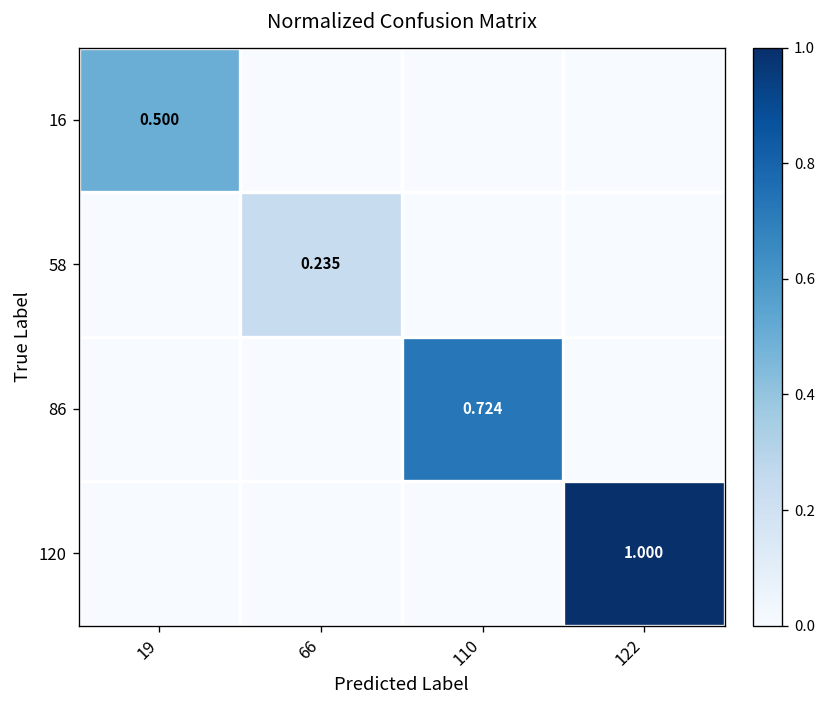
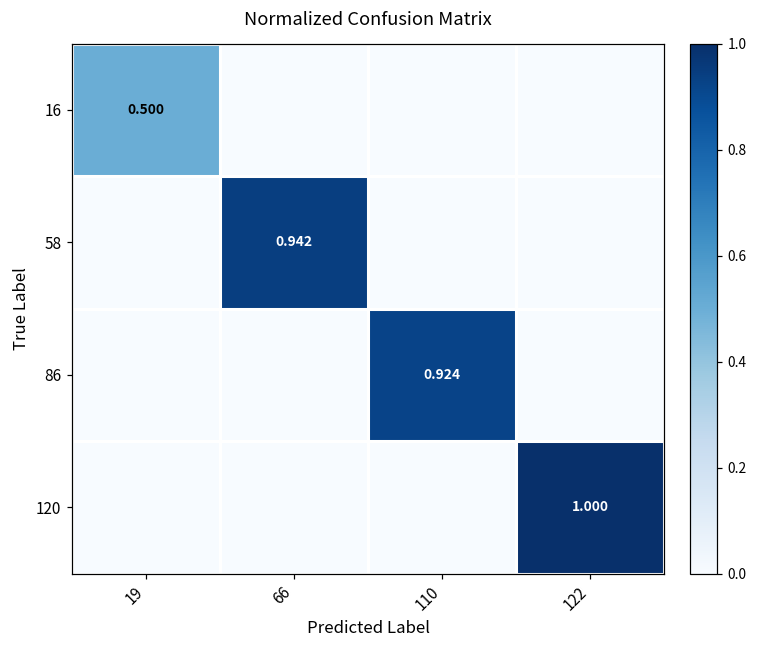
  {
    "16": {
      "19": 0.500
    },
    "58": {
-     "66": 0.235
+     "66": 0.942
    },
    "86": {
-     "110": 0.724
+     "110": 0.924
    },
    "120": {
      "122": 1.000
    }
  }
